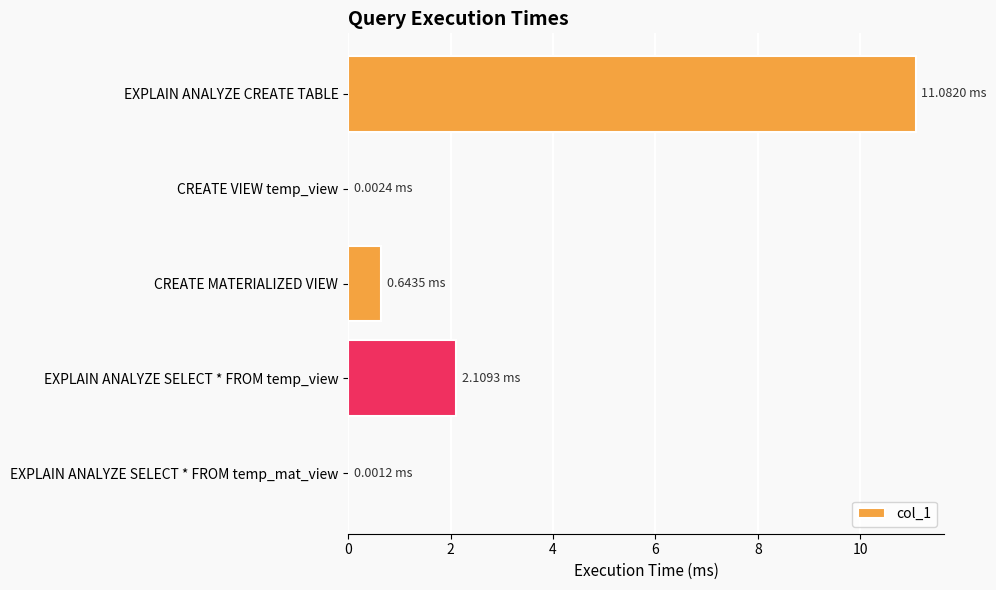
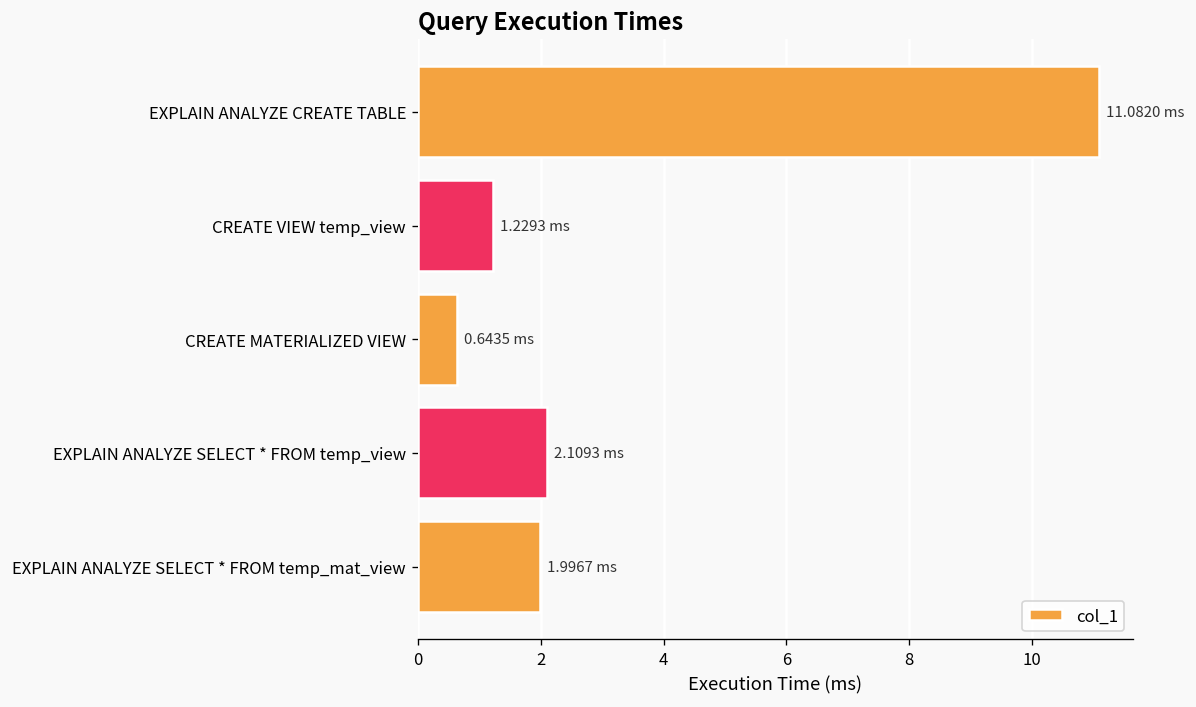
  {
    "EXPLAIN ANALYZE CREATE TABLE": 11.0820,
-   "CREATE VIEW temp_view": 0.0024,
+   "CREATE VIEW temp_view": 1.2293,
    "CREATE MATERIALIZED VIEW": 0.6435,
    "EXPLAIN ANALYZE SELECT * FROM temp_view": 2.1093,
-   "EXPLAIN ANALYZE SELECT * FROM temp_mat_view": 0.0012
+   "EXPLAIN ANALYZE SELECT * FROM temp_mat_view": 1.9967
  }
